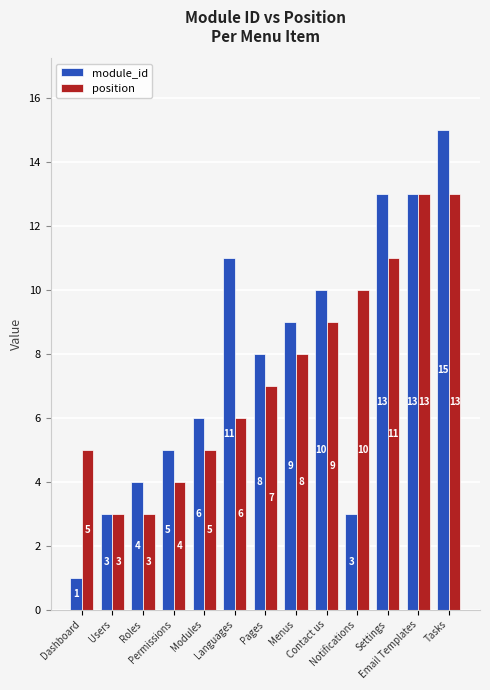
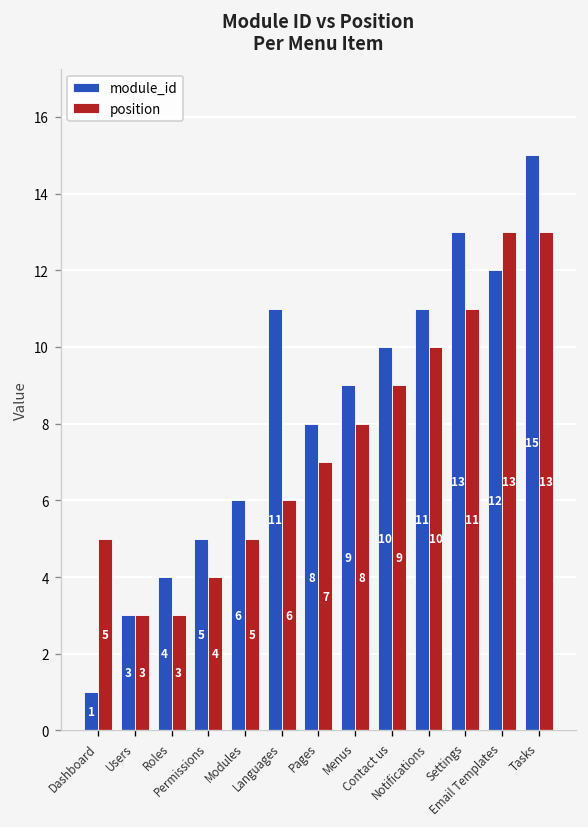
  {
    "module_id": {
      "Dashboard": 1,
      "Users": 3,
      "Roles": 4,
      "Permissions": 5,
      "Modules": 6,
      "Languages": 11,
      "Pages": 8,
      "Menus": 9,
      "Contact us": 10,
-     "Notifications": 3,
+     "Notifications": 11,
      "Settings": 13,
-     "Email Templates": 13,
+     "Email Templates": 12,
      "Tasks": 15
    },
    "position": {
      "Dashboard": 5,
      "Users": 3,
      "Roles": 3,
      "Permissions": 4,
      "Modules": 5,
      "Languages": 6,
      "Pages": 7,
      "Menus": 8,
      "Contact us": 9,
      "Notifications": 10,
      "Settings": 11,
      "Email Templates": 13,
      "Tasks": 13
    }
  }
